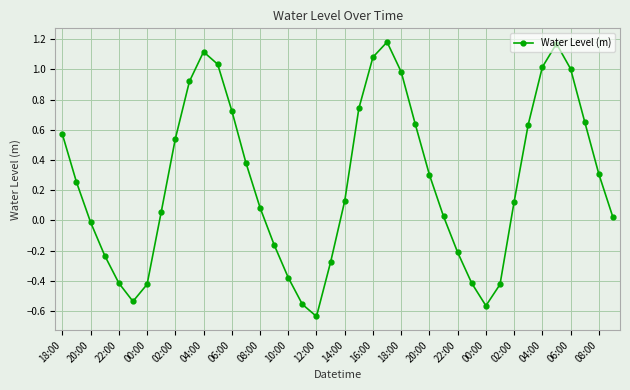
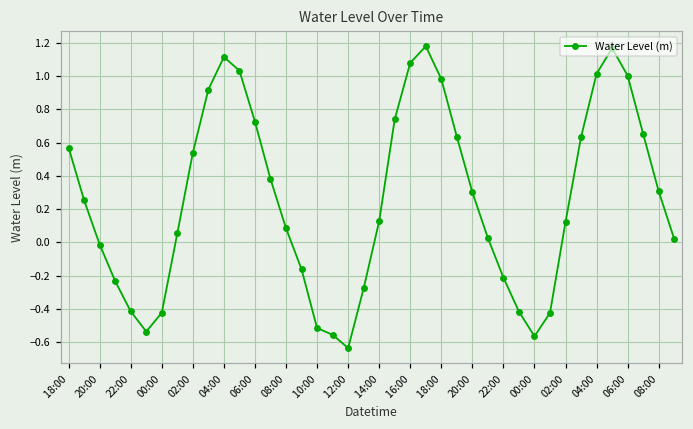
  {
-   "10:00": -0.38,
+   "10:00": -0.52,
    "12:00": -0.64,
    "14:00": 0.13,
    "16:00": 1.08
  }
